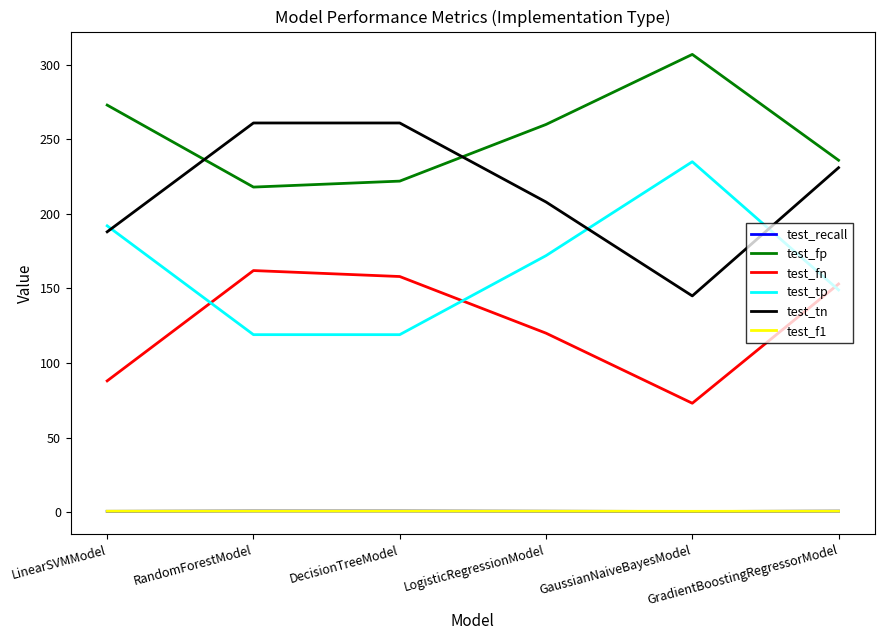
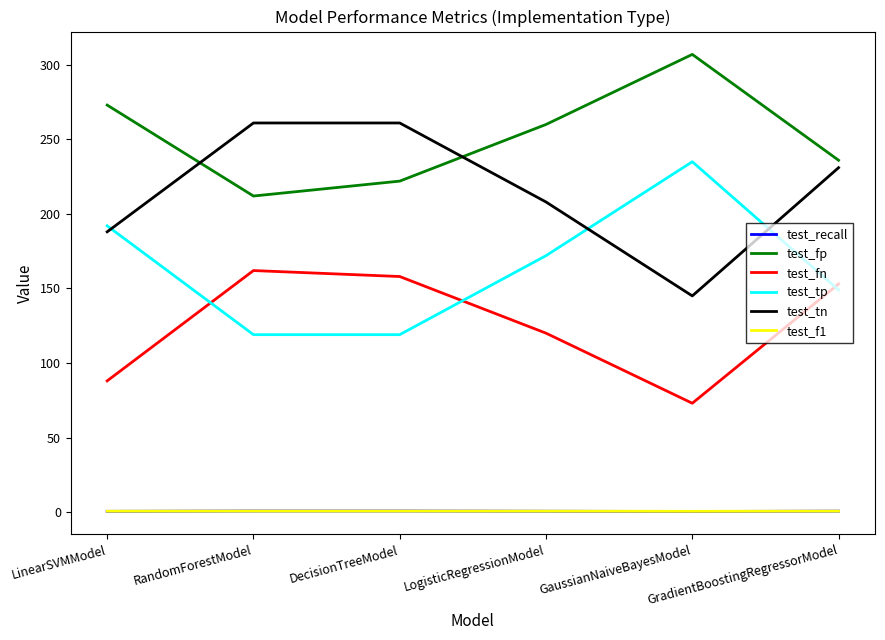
  {
    "test_fp": {
      "LinearSVMModel": 273,
-     "RandomForestModel": 218,
+     "RandomForestModel": 212,
      "DecisionTreeModel": 222,
      "LogisticRegressionModel": 260,
      "GaussianNaiveBayesModel": 307,
      "GradientBoostingRegressorModel": 236
    },
    "test_fn": {
      "LinearSVMModel": 88,
      "RandomForestModel": 162,
      "DecisionTreeModel": 158,
      "LogisticRegressionModel": 120,
      "GaussianNaiveBayesModel": 73
    },
    "test_tp": {
      "LinearSVMModel": 192,
      "RandomForestModel": 119,
      "DecisionTreeModel": 119,
      "LogisticRegressionModel": 172,
      "GaussianNaiveBayesModel": 235
    },
    "test_tn": {
      "LinearSVMModel": 188,
      "RandomForestModel": 261,
      "DecisionTreeModel": 261,
      "LogisticRegressionModel": 208,
      "GaussianNaiveBayesModel": 145,
      "GradientBoostingRegressorModel": 231
    }
  }
